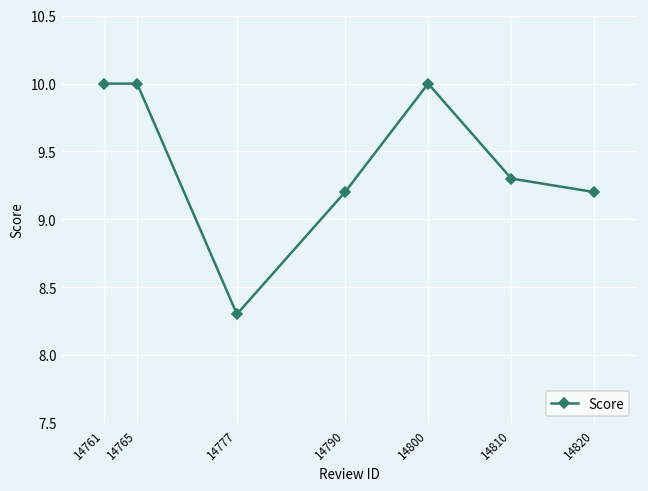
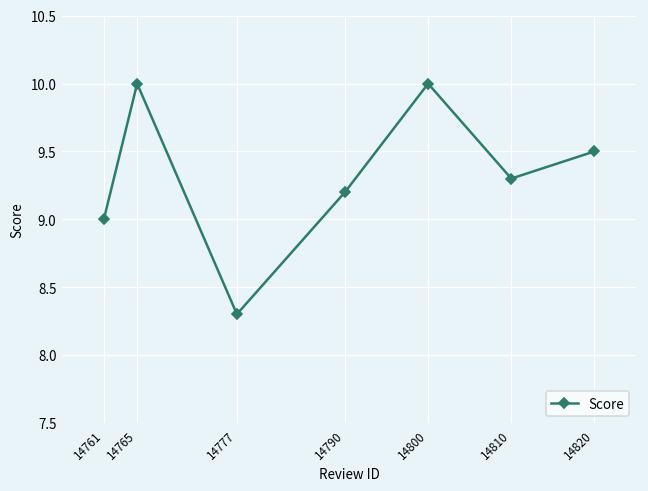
  {
-   "14761": 10,
+   "14761": 9,
    "14765": 10.0,
    "14777": 8.3,
    "14790": 9.2,
    "14800": 10.0,
    "14810": 9.3,
-   "14820": 9.2
+   "14820": 9.5
  }
